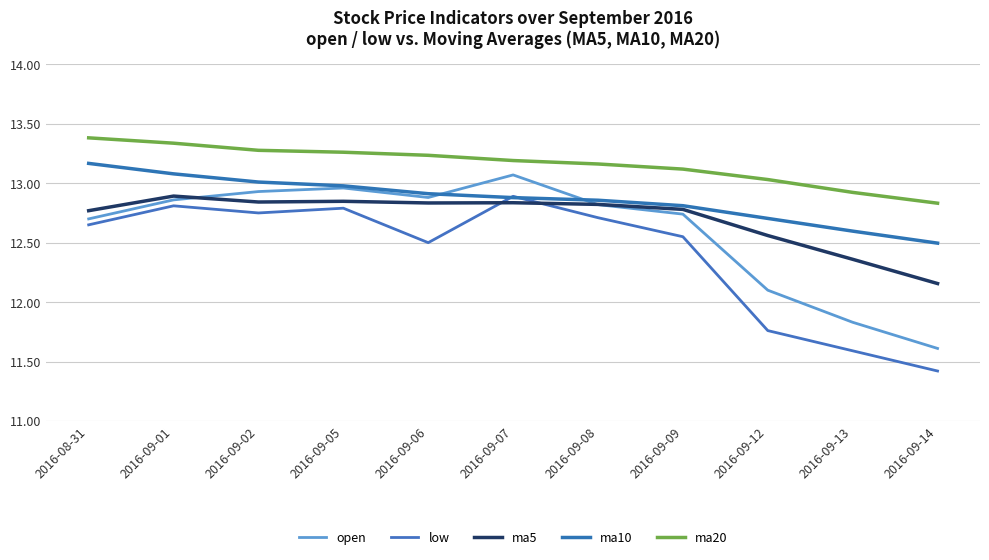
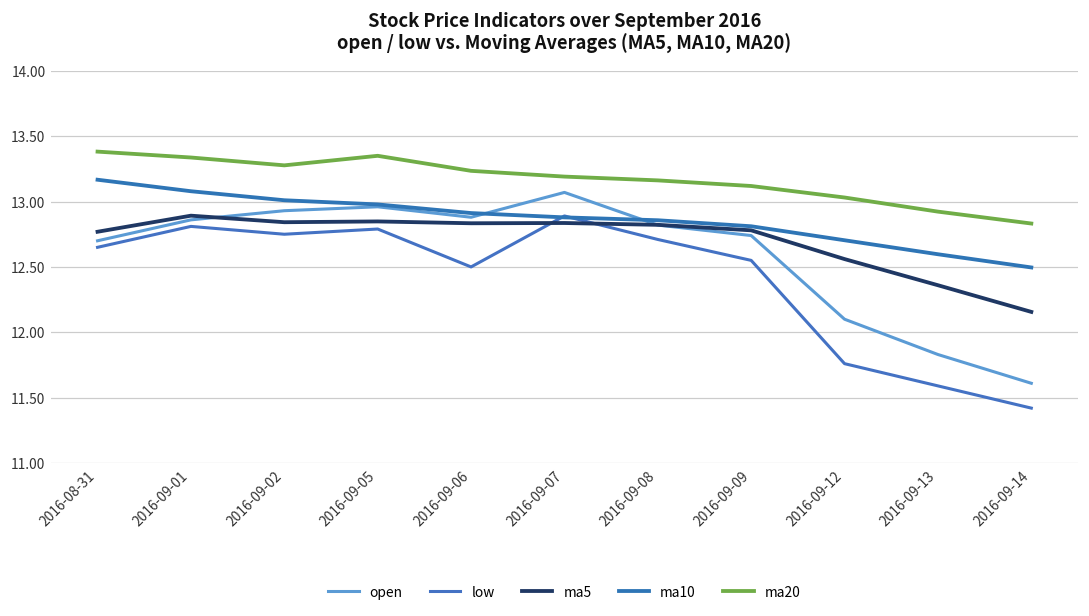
  {
    "ma5": {
      "2016-08-31": 12.77,
      "2016-09-01": 12.89,
      "2016-09-02": 12.84,
      "2016-09-05": 12.85,
      "2016-09-06": 12.83,
      "2016-09-07": 12.84,
      "2016-09-09": 12.78,
      "2016-09-12": 12.56,
      "2016-09-13": 12.36,
      "2016-09-14": 12.16
    },
    "ma20": {
      "2016-08-31": 13.38,
      "2016-09-01": 13.34,
      "2016-09-02": 13.28,
-     "2016-09-05": 13.26,
+     "2016-09-05": 13.35,
      "2016-09-06": 13.24,
      "2016-09-07": 13.19,
      "2016-09-08": 13.16,
      "2016-09-09": 13.12,
      "2016-09-12": 13.03,
      "2016-09-13": 12.92,
      "2016-09-14": 12.83
    }
  }
